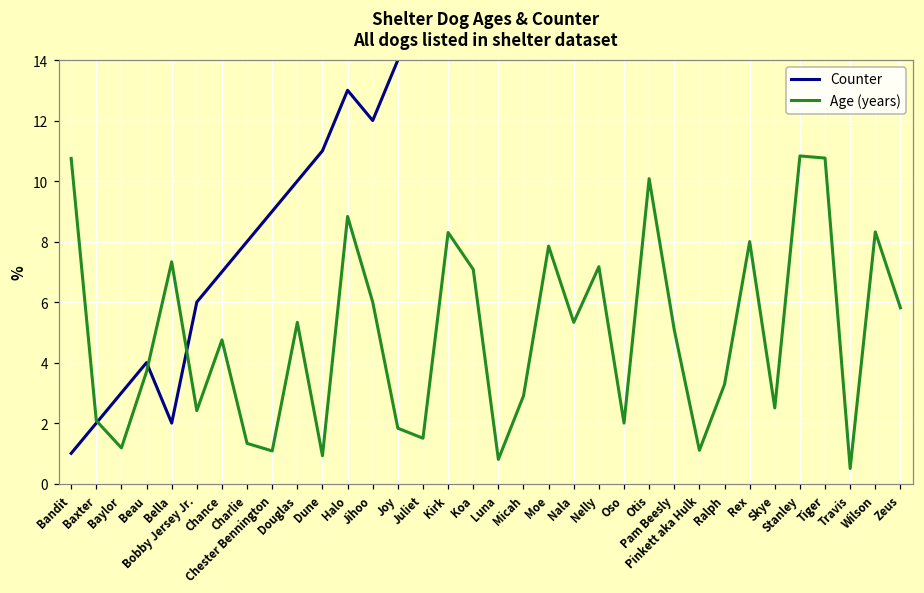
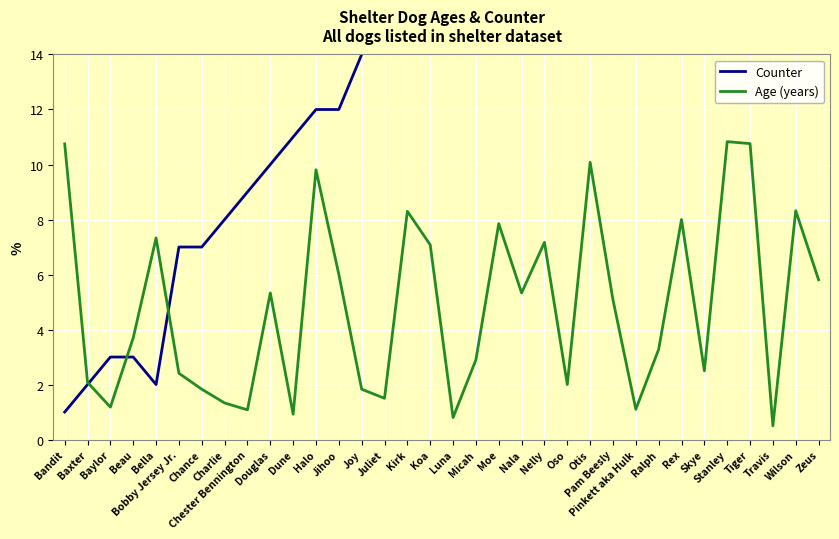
  {
    "Counter": {
      "Bandit": 1,
      "Baylor": 3,
-     "Beau": 4,
+     "Beau": 3,
      "Bella": 2,
-     "Bobby Jersey Jr.": 6,
+     "Bobby Jersey Jr.": 7,
      "Chance": 7,
      "Charlie": 8,
      "Chester Bennington": 9,
      "Douglas": 10,
      "Dune": 11,
-     "Halo": 13,
+     "Halo": 12,
      "Jihoo": 12,
      "Joy": 14
    },
    "Age (years)": {
      "Bandit": 10.8,
      "Baylor": 1.2,
      "Beau": 3.7,
      "Bella": 7.3,
      "Bobby Jersey Jr.": 2.4,
-     "Chance": 4.8,
+     "Chance": 1.8,
      "Charlie": 1.3,
      "Chester Bennington": 1.1,
      "Douglas": 5.3,
      "Dune": 0.9,
-     "Halo": 8.8,
+     "Halo": 9.8,
      "Jihoo": 6.0,
      "Joy": 1.8,
      "Juliet": 1.5,
      "Kirk": 8.3,
      "Koa": 7.1,
      "Luna": 0.8,
      "Micah": 2.9,
      "Moe": 7.9,
      "Nala": 5.3,
      "Nelly": 7.2,
      "Oso": 2.0,
      "Otis": 10.1,
      "Pam Beesly": 5.1,
      "Pinkett aka Hulk": 1.1,
      "Ralph": 3.3,
      "Rex": 8.0,
      "Skye": 2.5,
      "Stanley": 10.8,
      "Tiger": 10.8,
      "Travis": 0.5,
      "Wilson": 8.3,
      "Zeus": 5.8
    }
  }
